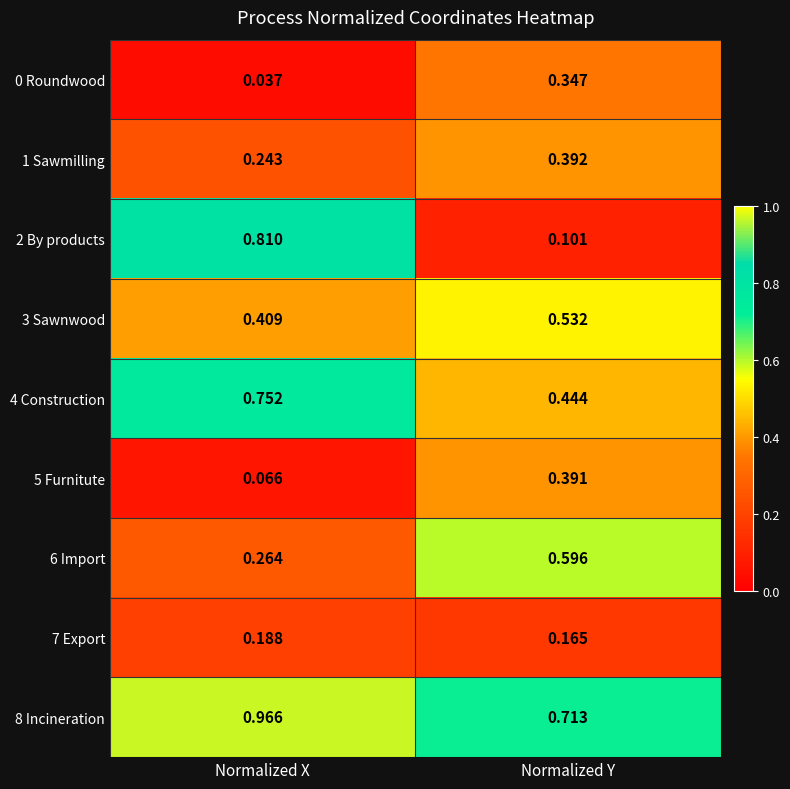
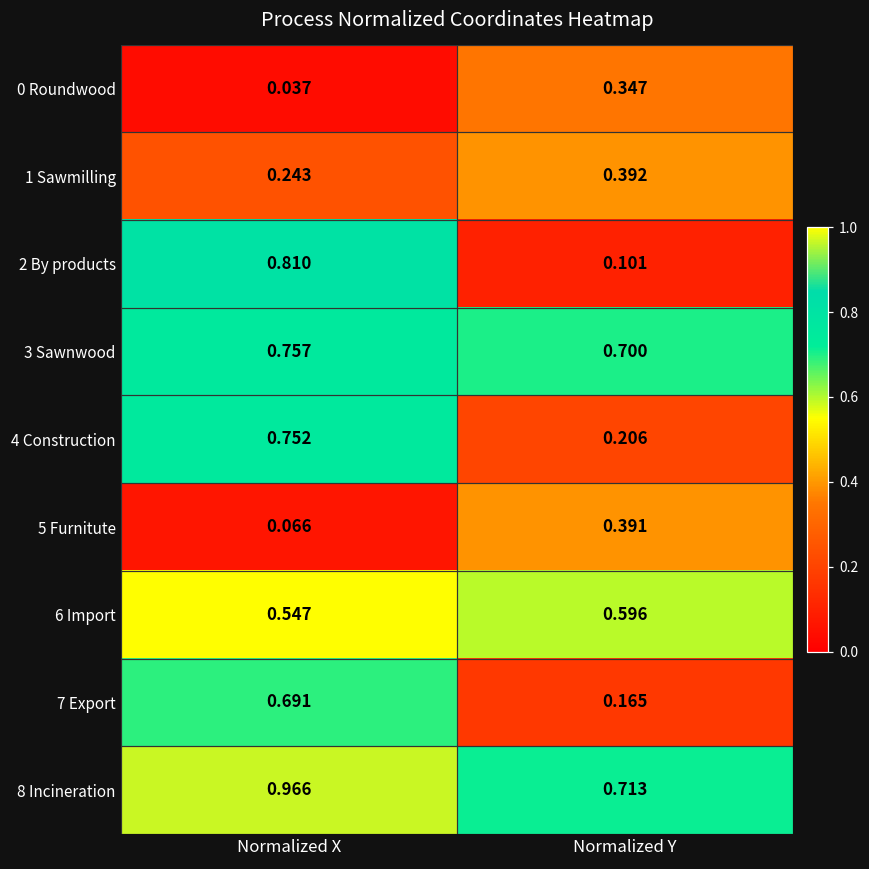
  {
    "0 Roundwood": {
      "Normalized X": 0.037,
      "Normalized Y": 0.347
    },
    "1 Sawmilling": {
      "Normalized X": 0.243,
      "Normalized Y": 0.392
    },
    "2 By products": {
      "Normalized X": 0.810,
      "Normalized Y": 0.101
    },
    "3 Sawnwood": {
-     "Normalized X": 0.409,
-     "Normalized Y": 0.532
+     "Normalized X": 0.757,
+     "Normalized Y": 0.700
    },
    "4 Construction": {
      "Normalized X": 0.752,
-     "Normalized Y": 0.444
+     "Normalized Y": 0.206
    },
    "5 Furnitute": {
      "Normalized X": 0.066,
      "Normalized Y": 0.391
    },
    "6 Import": {
-     "Normalized X": 0.264,
+     "Normalized X": 0.547,
      "Normalized Y": 0.596
    },
    "7 Export": {
-     "Normalized X": 0.188,
+     "Normalized X": 0.691,
      "Normalized Y": 0.165
    },
    "8 Incineration": {
      "Normalized X": 0.966,
      "Normalized Y": 0.713
    }
  }
